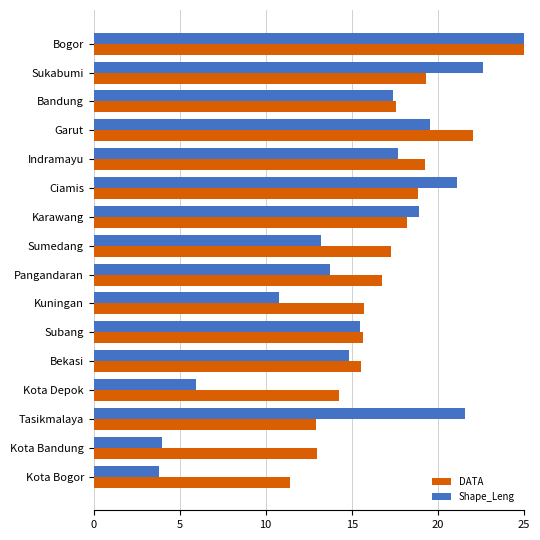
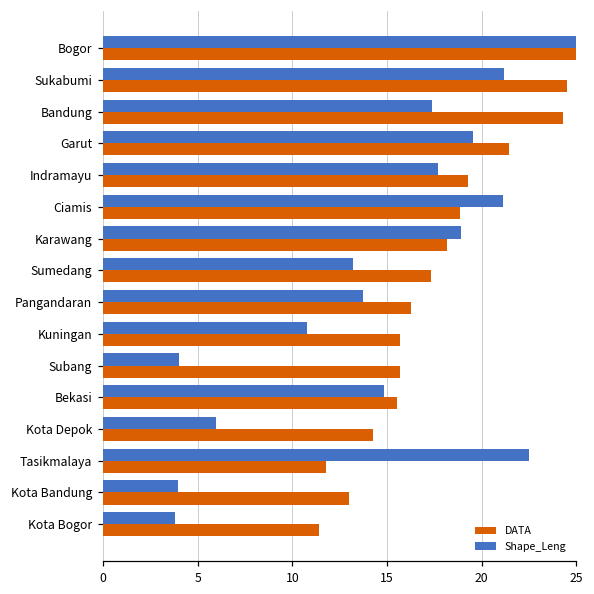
  {
    "DATA": {
      "Bogor": 25.0,
-     "Sukabumi": 19.3,
-     "Bandung": 17.6,
-     "Garut": 22.1,
+     "Sukabumi": 24.5,
+     "Bandung": 24.3,
+     "Garut": 21.4,
      "Indramayu": 19.3,
      "Ciamis": 18.9,
      "Karawang": 18.2,
      "Sumedang": 17.3,
-     "Pangandaran": 16.7,
+     "Pangandaran": 16.3,
      "Kuningan": 15.7,
      "Subang": 15.7,
      "Bekasi": 15.5,
      "Kota Depok": 14.3,
-     "Tasikmalaya": 12.9,
+     "Tasikmalaya": 11.8,
      "Kota Bandung": 13.0,
      "Kota Bogor": 11.4
    },
    "Shape_Leng": {
      "Bogor": 25.0,
-     "Sukabumi": 22.6,
+     "Sukabumi": 21.2,
      "Bandung": 17.4,
      "Garut": 19.5,
      "Indramayu": 17.7,
      "Ciamis": 21.1,
      "Karawang": 18.9,
      "Sumedang": 13.2,
      "Pangandaran": 13.7,
      "Kuningan": 10.8,
-     "Subang": 15.5,
+     "Subang": 4.0,
      "Bekasi": 14.9,
      "Kota Depok": 6.0,
-     "Tasikmalaya": 21.6,
+     "Tasikmalaya": 22.5,
      "Kota Bandung": 4.0,
      "Kota Bogor": 3.8
    }
  }
